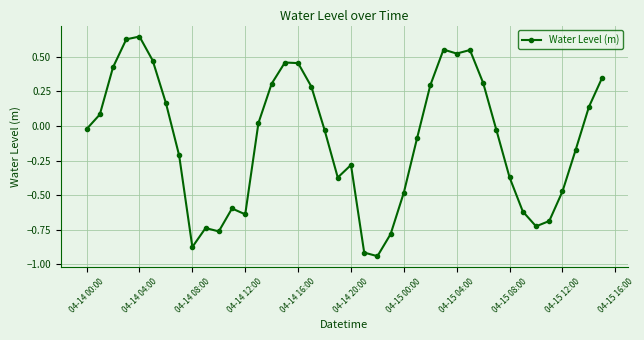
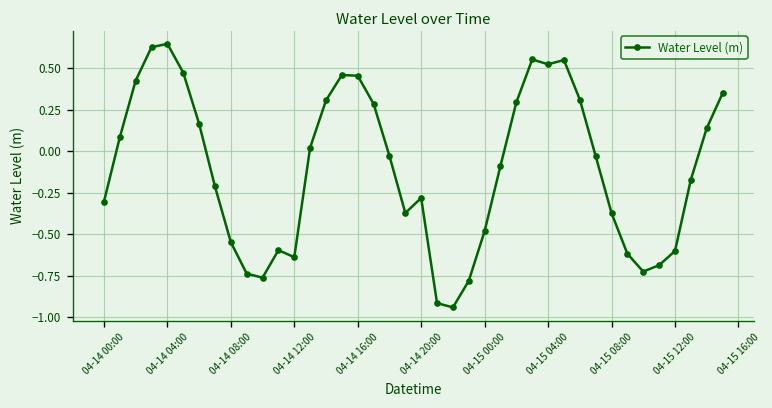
  {
-   "04-14 00:00": -0.02,
+   "04-14 00:00": -0.31,
    "04-14 04:00": 0.65,
-   "04-14 08:00": -0.88,
+   "04-14 08:00": -0.55,
    "04-14 12:00": -0.64,
    "04-14 16:00": 0.45,
    "04-14 20:00": -0.28,
    "04-15 00:00": -0.48,
    "04-15 04:00": 0.52,
    "04-15 08:00": -0.37,
-   "04-15 12:00": -0.47
+   "04-15 12:00": -0.60
  }
